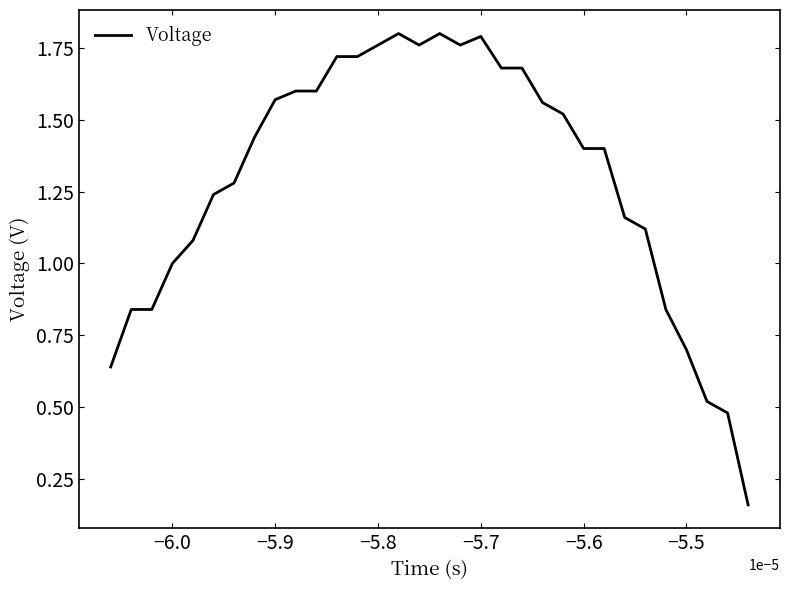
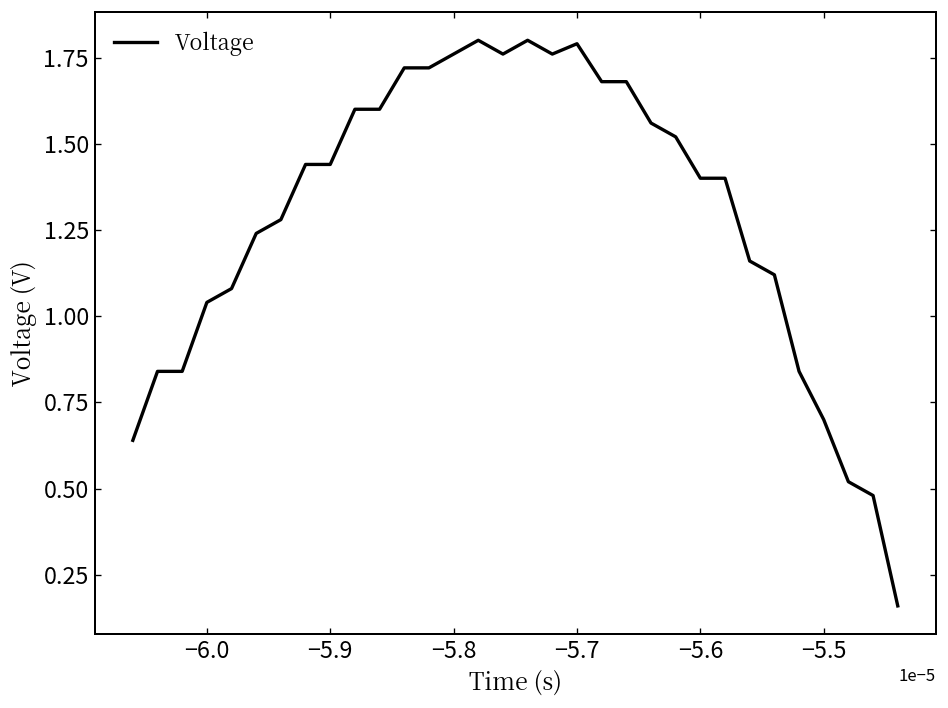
  {
-   "−6.0": 1.00,
-   "−5.9": 1.57,
+   "−6.0": 1.04,
+   "−5.9": 1.44,
    "−5.8": 1.76,
    "−5.7": 1.79,
    "−5.6": 1.40,
    "−5.5": 0.70
  }
